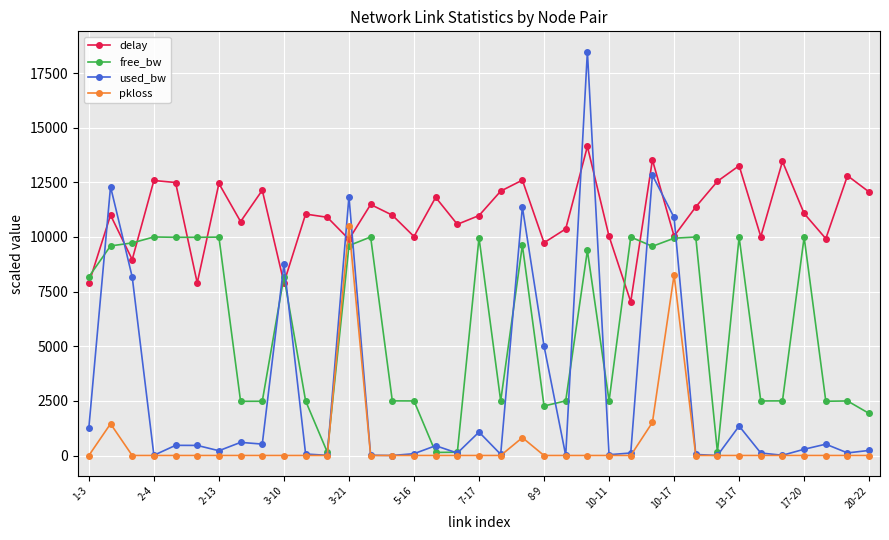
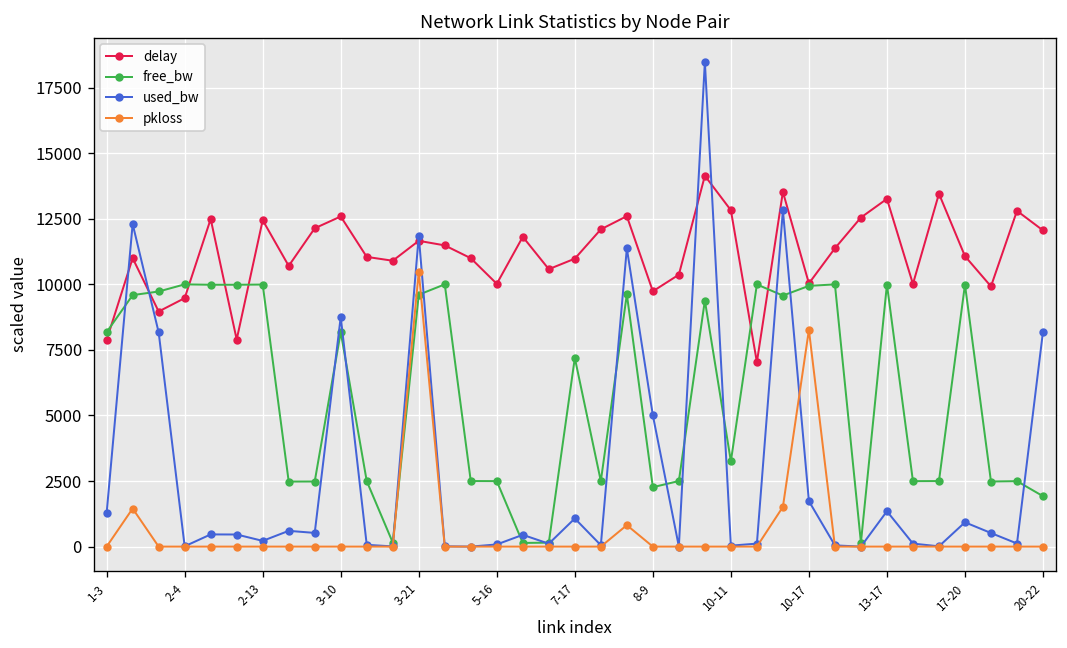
  {
    "delay": {
      "1-3": 7900,
-     "2-4": 12600,
+     "2-4": 9500,
      "2-13": 12400,
-     "3-10": 7900,
-     "3-21": 9900,
+     "3-10": 12600,
+     "3-21": 11700,
      "5-16": 10000,
      "7-17": 11000,
      "8-9": 9700,
-     "10-11": 10000,
+     "10-11": 12800,
      "13-17": 13300,
      "17-20": 11100,
      "20-22": 12100
    },
    "free_bw": {
      "1-3": 8200,
      "2-4": 10000,
      "2-13": 10000,
      "3-10": 8200,
      "3-21": 9600,
      "5-16": 2500,
-     "7-17": 10000,
+     "7-17": 7200,
      "8-9": 2300,
-     "10-11": 2500,
+     "10-11": 3300,
      "13-17": 10000,
      "17-20": 10000,
      "20-22": 1900
    },
    "used_bw": {
      "1-3": 1300,
      "2-13": 200,
      "3-10": 8800,
      "3-21": 11800,
      "7-17": 1100,
      "8-9": 5000,
-     "10-17": 10900,
+     "10-17": 1700,
      "13-17": 1300,
-     "17-20": 300,
-     "20-22": 200
+     "17-20": 900,
+     "20-22": 8200
    },
    "pkloss": {
      "1-3": 0,
      "2-13": 0,
      "3-10": 0,
      "3-21": 10500,
      "7-17": 0,
      "8-9": 0,
      "10-17": 8300,
      "13-17": 0,
      "17-20": 0,
      "20-22": 0
    }
  }
